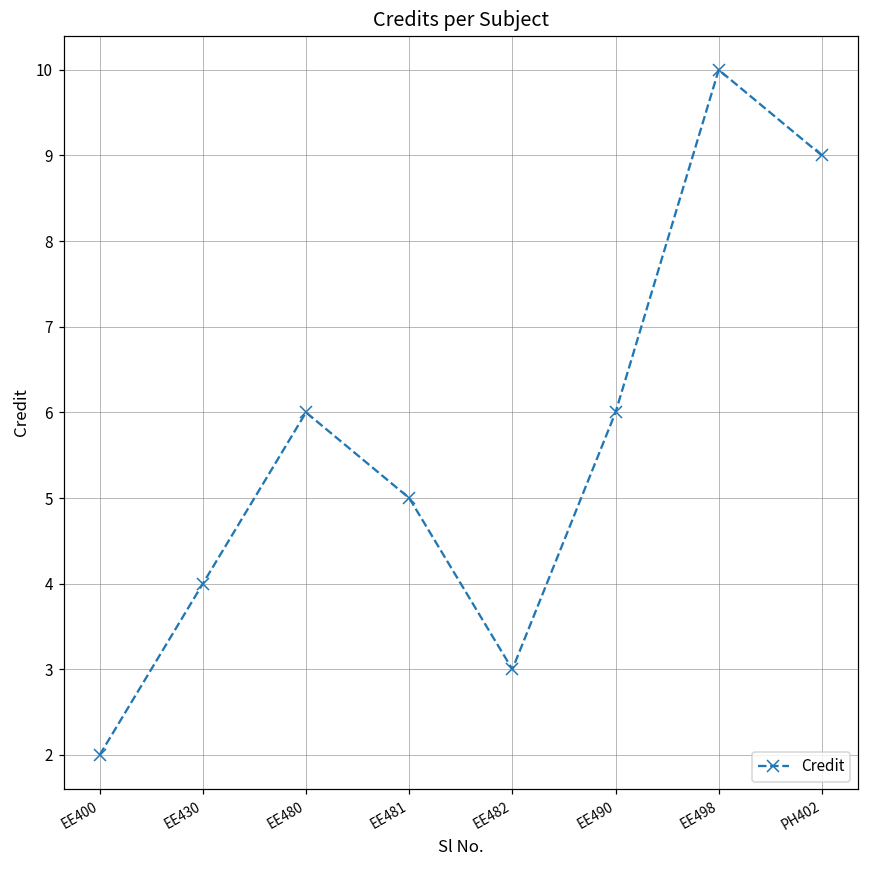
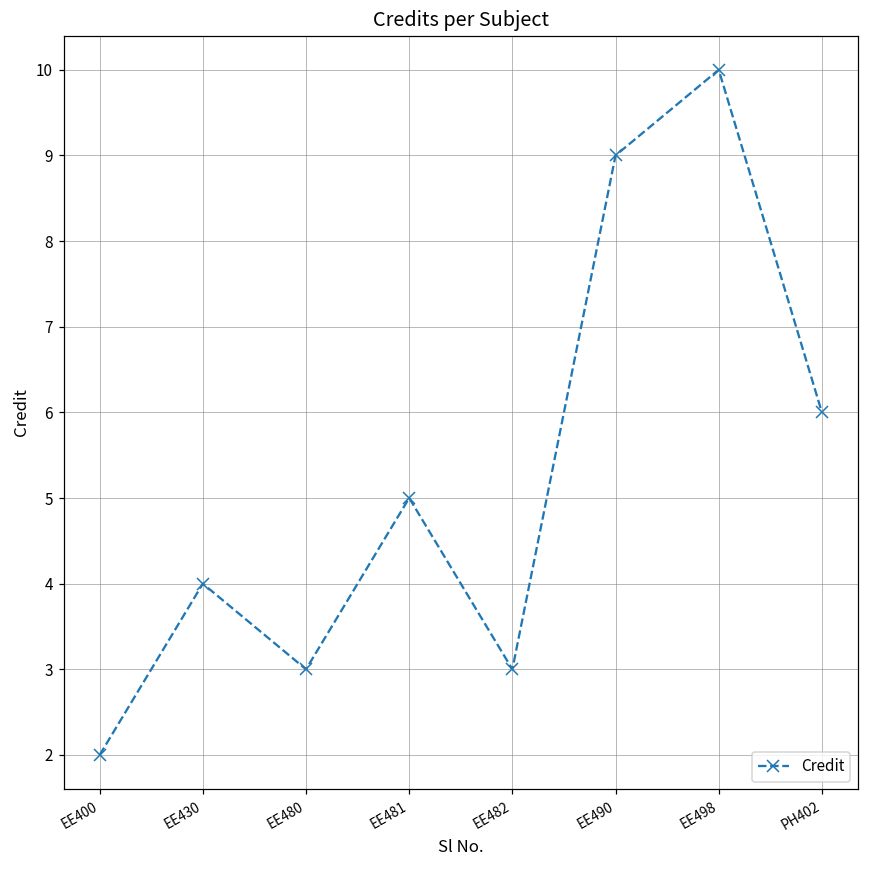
  {
    "EE400": 2,
    "EE430": 4,
-   "EE480": 6,
+   "EE480": 3,
    "EE481": 5,
    "EE482": 3,
-   "EE490": 6,
+   "EE490": 9,
    "EE498": 10,
-   "PH402": 9
+   "PH402": 6
  }
